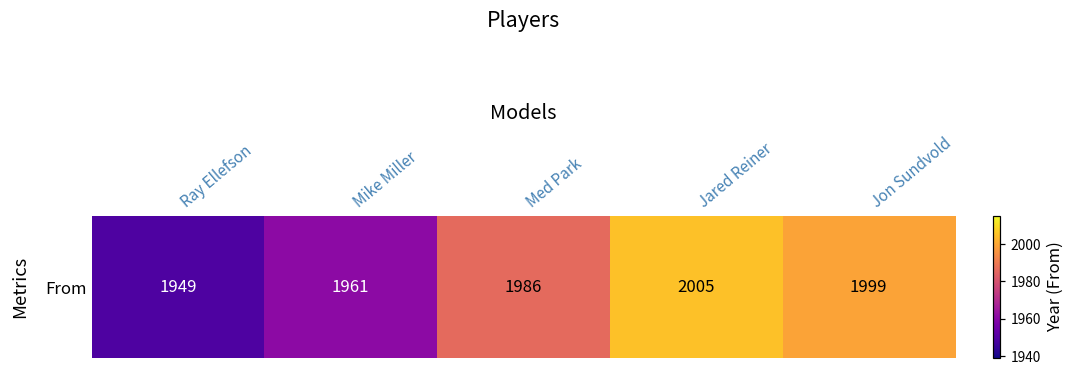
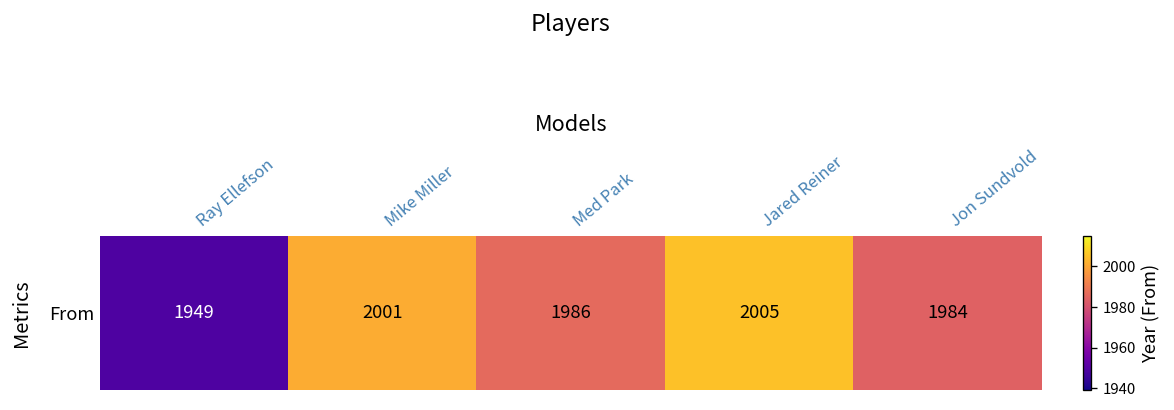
  {
    "From": {
      "Ray Ellefson": 1949,
-     "Mike Miller": 1961,
+     "Mike Miller": 2001,
      "Med Park": 1986,
      "Jared Reiner": 2005,
-     "Jon Sundvold": 1999
+     "Jon Sundvold": 1984
    }
  }
